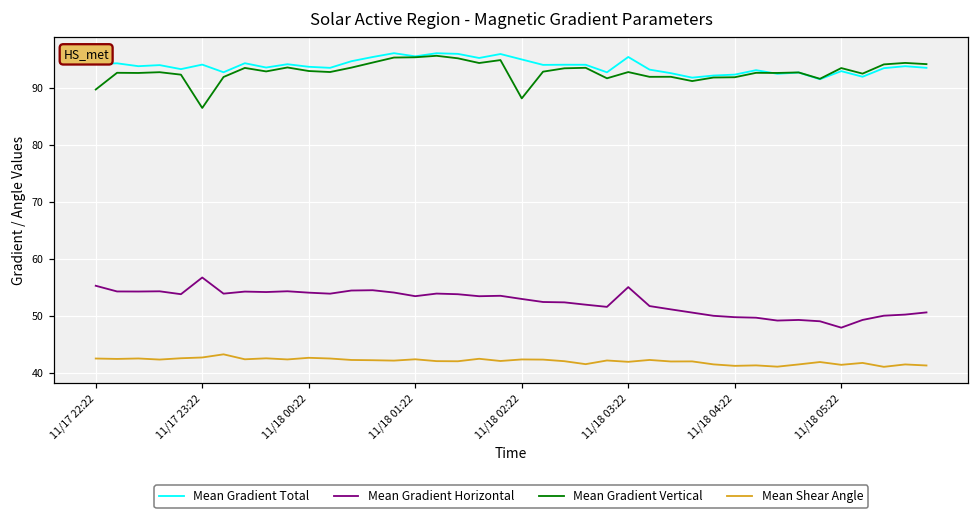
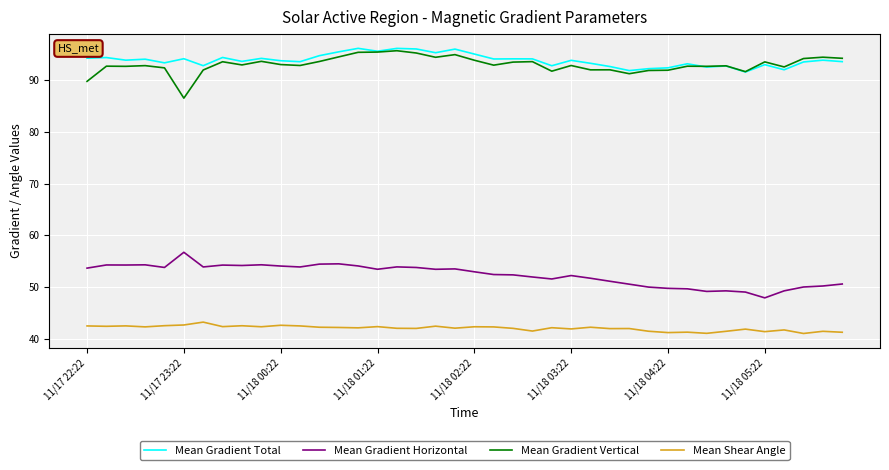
  {
    "Mean Gradient Total": {
      "11/17 22:22": 94,
      "11/17 23:22": 94,
      "11/18 00:22": 94,
      "11/18 02:22": 95,
-     "11/18 03:22": 95,
+     "11/18 03:22": 94,
      "11/18 05:22": 93
    },
    "Mean Gradient Horizontal": {
-     "11/17 22:22": 55,
+     "11/17 22:22": 54,
      "11/17 23:22": 57,
      "11/18 00:22": 54,
      "11/18 01:22": 53,
      "11/18 02:22": 53,
-     "11/18 03:22": 55,
+     "11/18 03:22": 52,
      "11/18 04:22": 50,
      "11/18 05:22": 48
    },
    "Mean Gradient Vertical": {
      "11/17 22:22": 90,
      "11/17 23:22": 87,
      "11/18 00:22": 93,
-     "11/18 02:22": 88,
+     "11/18 02:22": 94,
      "11/18 03:22": 93,
      "11/18 05:22": 94
    },
    "Mean Shear Angle": {
      "11/17 22:22": 42,
      "11/17 23:22": 43,
      "11/18 00:22": 43,
      "11/18 01:22": 42,
      "11/18 02:22": 42,
      "11/18 03:22": 42,
      "11/18 04:22": 41,
      "11/18 05:22": 41
    }
  }
